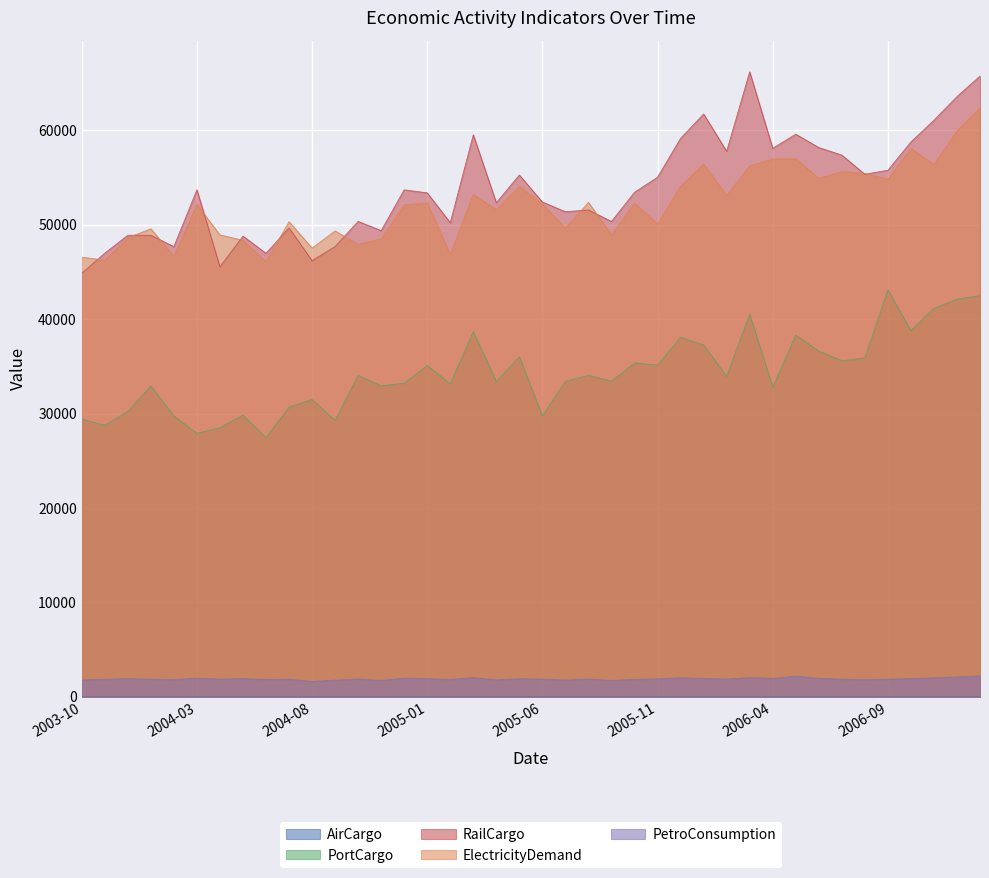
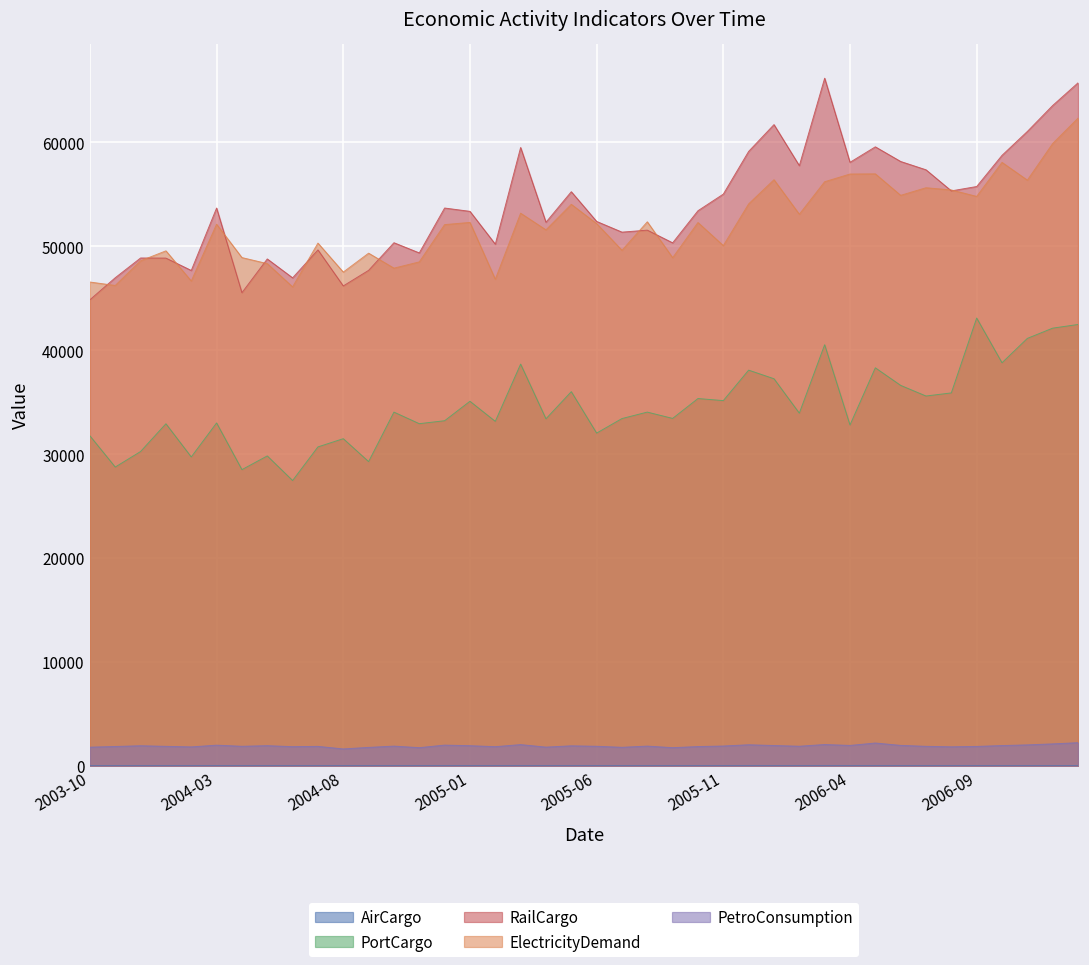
  {
    "PortCargo": {
-     "2003-10": 29000,
-     "2004-03": 28000,
+     "2003-10": 32000,
+     "2004-03": 33000,
      "2004-08": 31000,
      "2005-01": 35000,
-     "2005-06": 30000,
+     "2005-06": 32000,
      "2005-11": 35000,
      "2006-04": 33000,
      "2006-09": 43000
    }
  }
